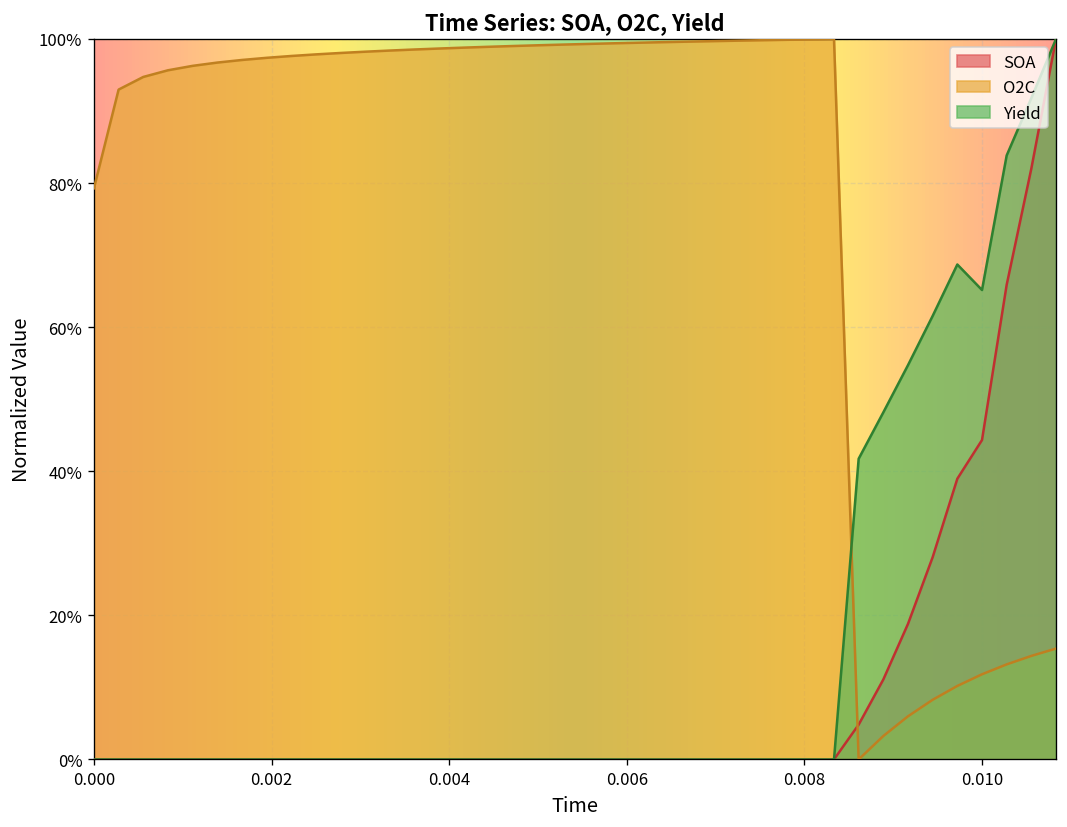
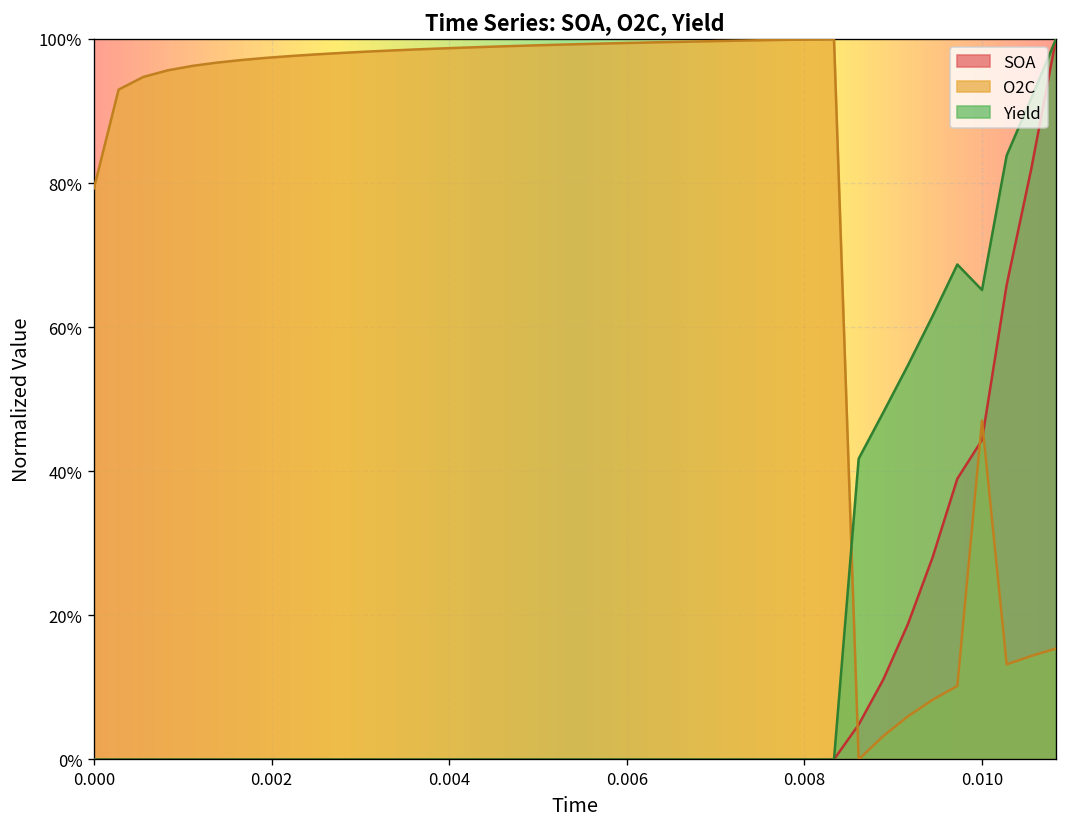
  {
    "SOA": {
      "0.010": "44%"
    },
    "O2C": {
      "0.000": "79%",
-     "0.010": "12%"
+     "0.010": "47%"
    },
    "Yield": {
      "0.010": "65%"
    }
  }
